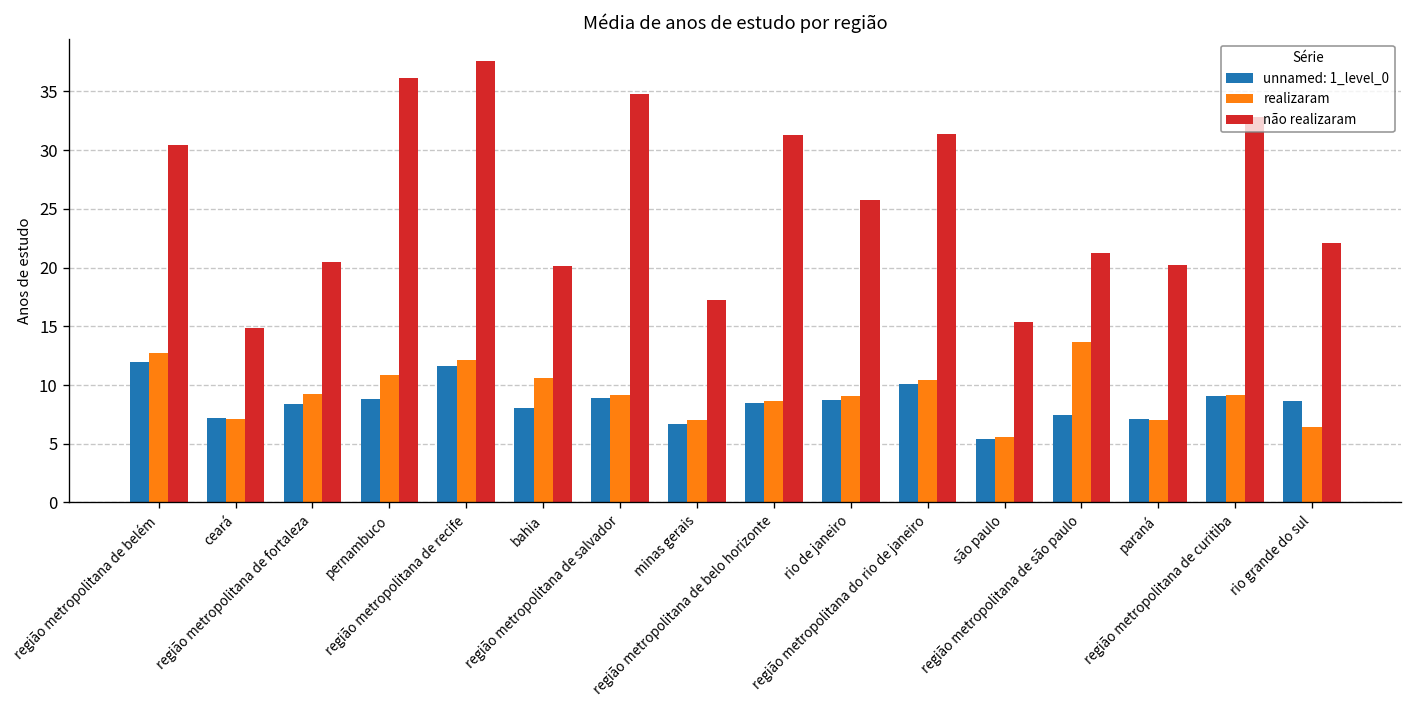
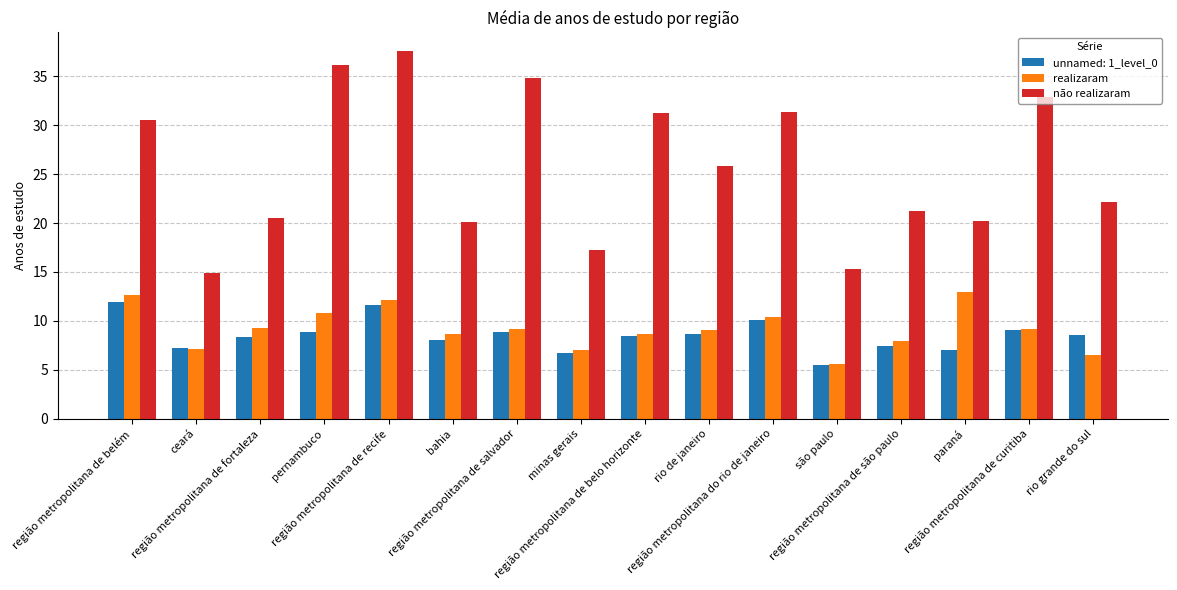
  {
    "unnamed: 1_level_0": {
      "região metropolitana de belém": 12,
      "ceará": 7,
      "região metropolitana de fortaleza": 8,
      "pernambuco": 9,
      "região metropolitana de recife": 12,
      "bahia": 8,
      "região metropolitana de salvador": 9,
      "minas gerais": 7,
      "região metropolitana de belo horizonte": 8,
      "rio de janeiro": 9,
      "região metropolitana do rio de janeiro": 10,
      "são paulo": 5,
      "região metropolitana de são paulo": 7,
      "paraná": 7,
      "região metropolitana de curitiba": 9,
      "rio grande do sul": 9
    },
    "realizaram": {
      "região metropolitana de belém": 13,
      "ceará": 7,
      "região metropolitana de fortaleza": 9,
      "pernambuco": 11,
      "região metropolitana de recife": 12,
-     "bahia": 11,
+     "bahia": 9,
      "região metropolitana de salvador": 9,
      "minas gerais": 7,
      "região metropolitana de belo horizonte": 9,
      "rio de janeiro": 9,
      "região metropolitana do rio de janeiro": 10,
      "são paulo": 6,
-     "região metropolitana de são paulo": 14,
-     "paraná": 7,
+     "região metropolitana de são paulo": 8,
+     "paraná": 13,
      "região metropolitana de curitiba": 9,
      "rio grande do sul": 6
    },
    "não realizaram": {
      "região metropolitana de belém": 30,
      "ceará": 15,
      "região metropolitana de fortaleza": 21,
      "pernambuco": 36,
      "região metropolitana de recife": 38,
      "bahia": 20,
      "região metropolitana de salvador": 35,
      "minas gerais": 17,
      "região metropolitana de belo horizonte": 31,
      "rio de janeiro": 26,
      "região metropolitana do rio de janeiro": 31,
      "são paulo": 15,
      "região metropolitana de são paulo": 21,
      "paraná": 20,
      "rio grande do sul": 22
    }
  }
